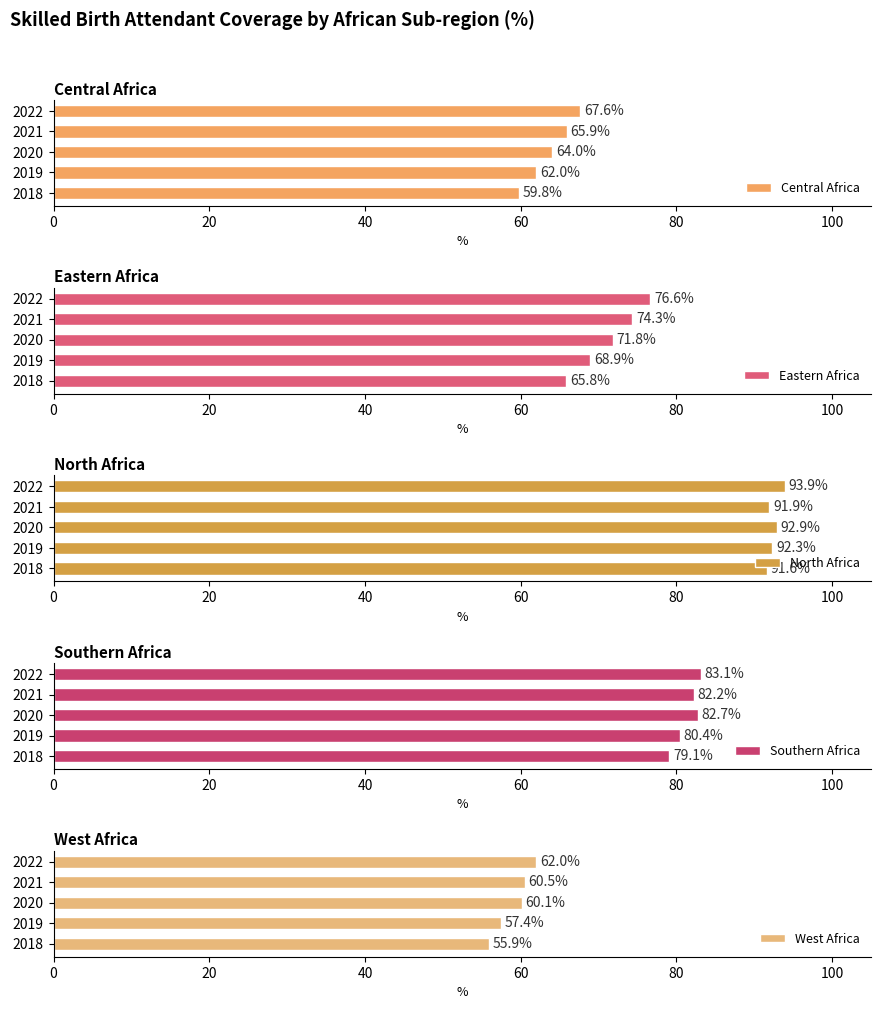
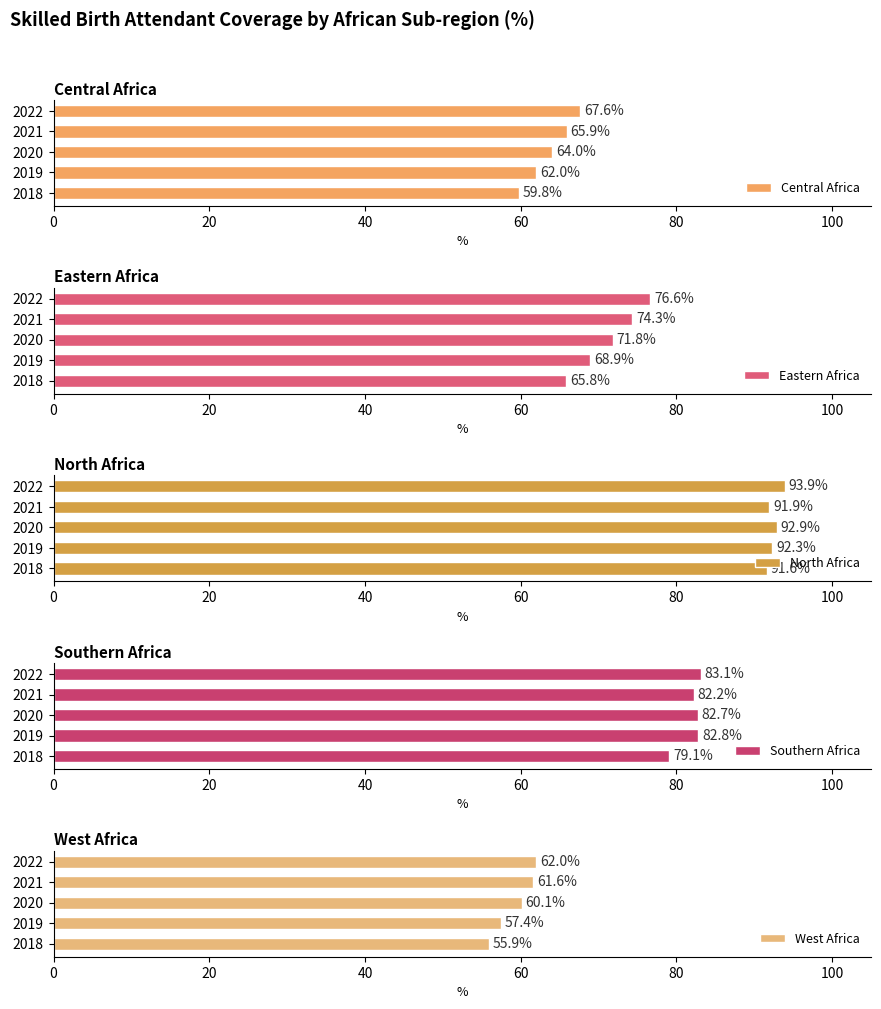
  {
    "Central Africa": {
      "Central Africa": {
        "2022": "67.6%",
        "2021": "65.9%",
        "2020": "64.0%",
        "2019": "62.0%",
        "2018": "59.8%"
      }
    },
    "Eastern Africa": {
      "Eastern Africa": {
        "2022": "76.6%",
        "2021": "74.3%",
        "2020": "71.8%",
        "2019": "68.9%",
        "2018": "65.8%"
      }
    },
    "North Africa": {
      "North Africa": {
        "2022": "93.9%",
        "2021": "91.9%",
        "2020": "92.9%",
        "2019": "92.3%",
        "2018": "91.6%"
      }
    },
    "Southern Africa": {
      "Southern Africa": {
        "2022": "83.1%",
        "2021": "82.2%",
        "2020": "82.7%",
-       "2019": "80.4%",
+       "2019": "82.8%",
        "2018": "79.1%"
      }
    },
    "West Africa": {
      "West Africa": {
        "2022": "62.0%",
-       "2021": "60.5%",
+       "2021": "61.6%",
        "2020": "60.1%",
        "2019": "57.4%",
        "2018": "55.9%"
      }
    }
  }
